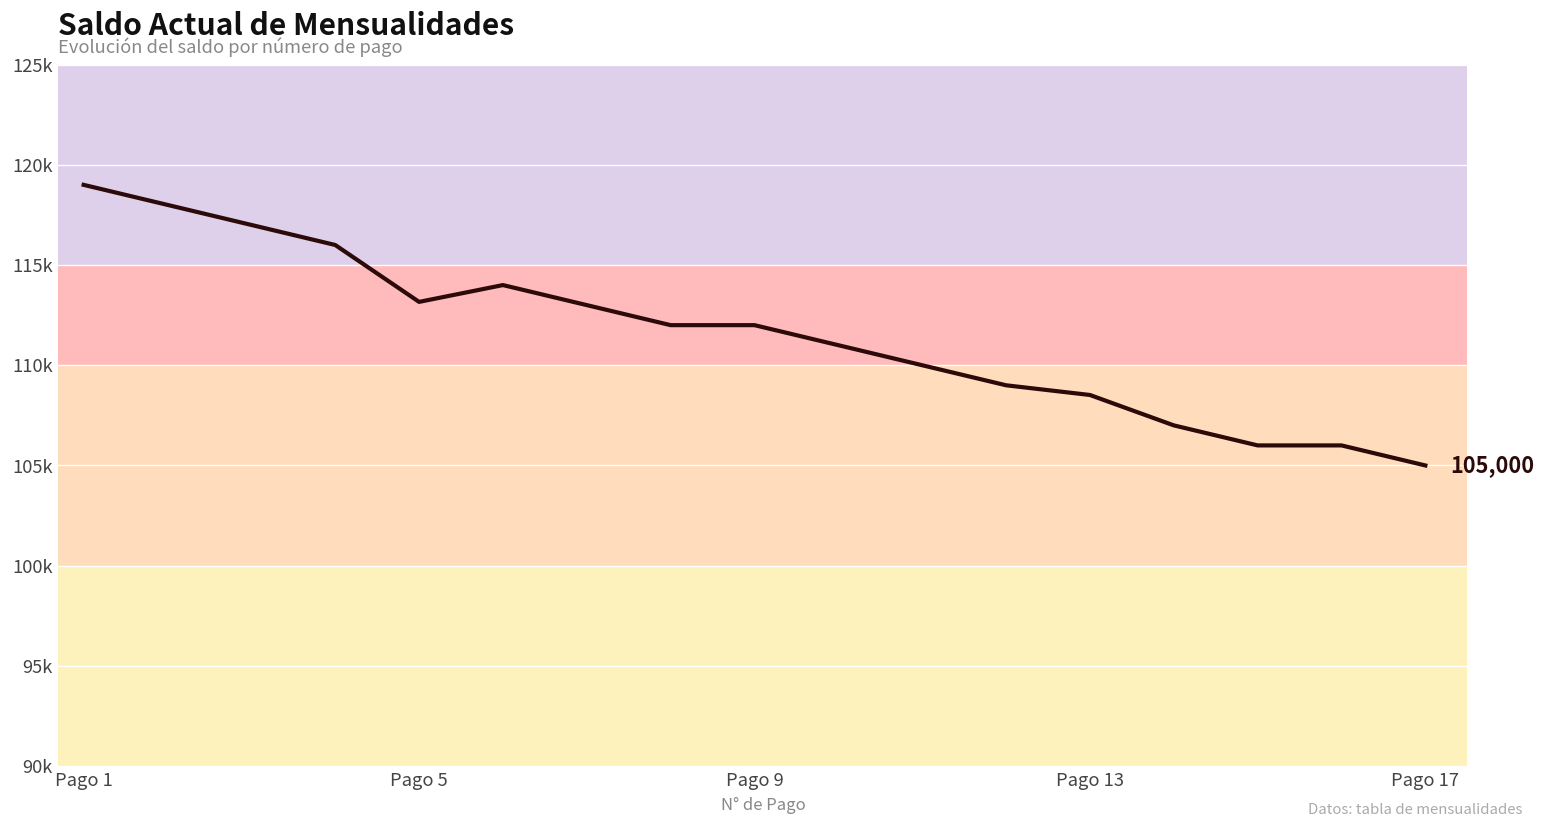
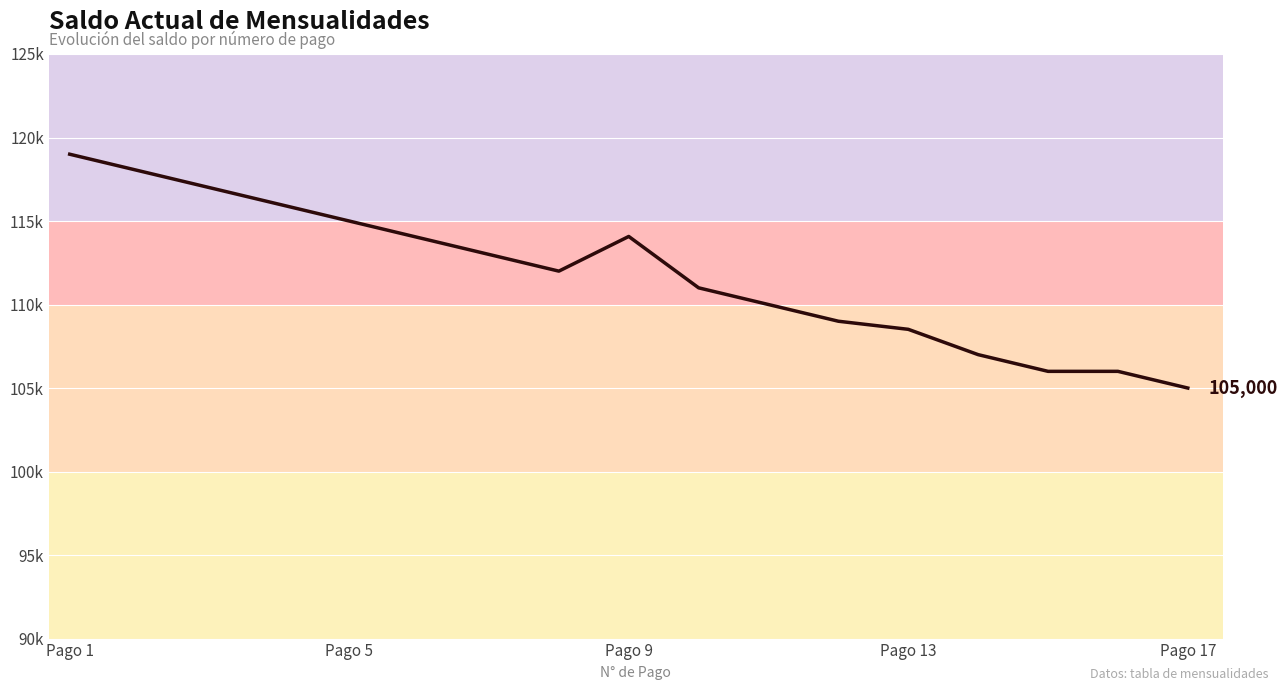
  {
    "Pago 1": 119000,
-   "Pago 5": 113200,
-   "Pago 9": 112000,
+   "Pago 5": 115000,
+   "Pago 9": 114100,
    "Pago 13": 108500
  }
